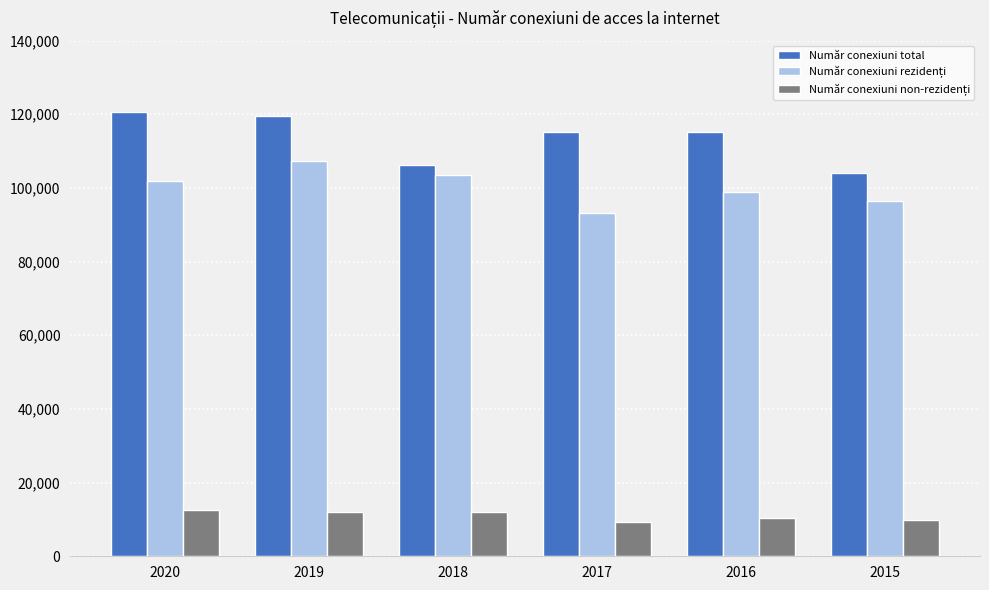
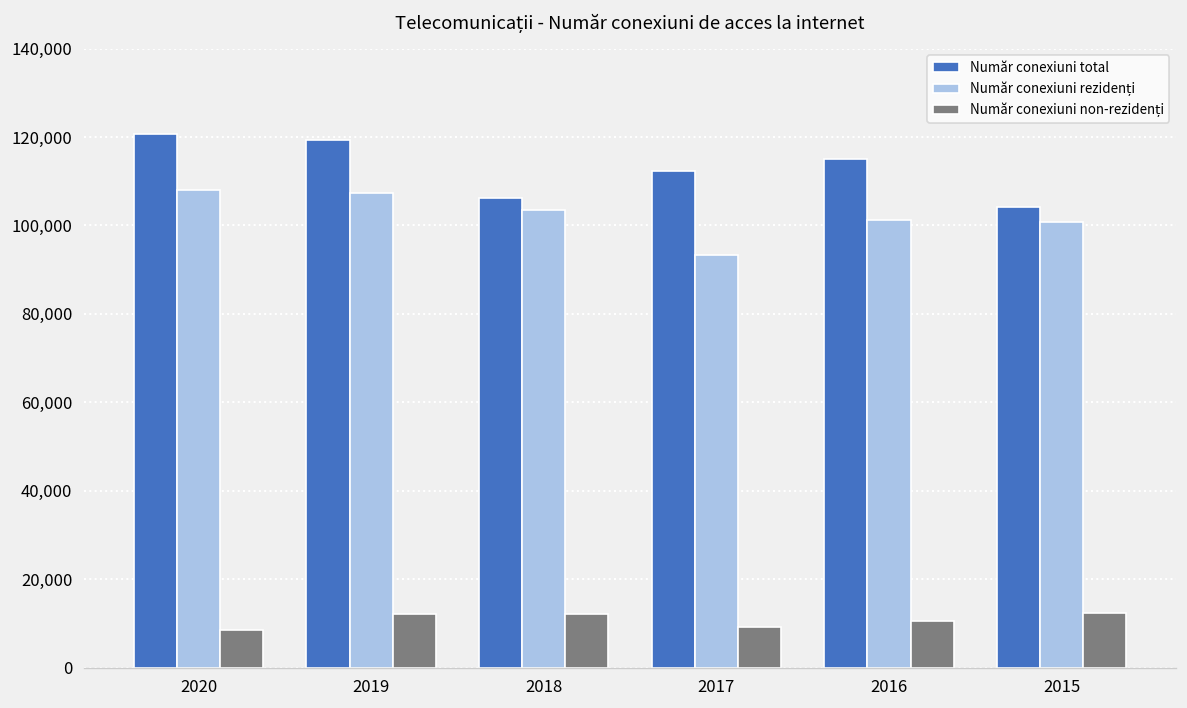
  {
    "Număr conexiuni total": {
      "2020": "121,000",
      "2019": "119,000",
      "2018": "106,000",
-     "2017": "115,000",
+     "2017": "112,000",
      "2016": "115,000",
      "2015": "104,000"
    },
    "Număr conexiuni rezidenți": {
-     "2020": "102,000",
+     "2020": "108,000",
      "2019": "107,000",
      "2018": "104,000",
      "2017": "93,000",
-     "2016": "99,000",
-     "2015": "97,000"
+     "2016": "101,000",
+     "2015": "101,000"
    },
    "Număr conexiuni non-rezidenți": {
-     "2020": "13,000",
+     "2020": "9,000",
      "2019": "12,000",
      "2018": "12,000",
      "2017": "9,000",
      "2016": "10,000",
-     "2015": "10,000"
+     "2015": "12,000"
    }
  }
